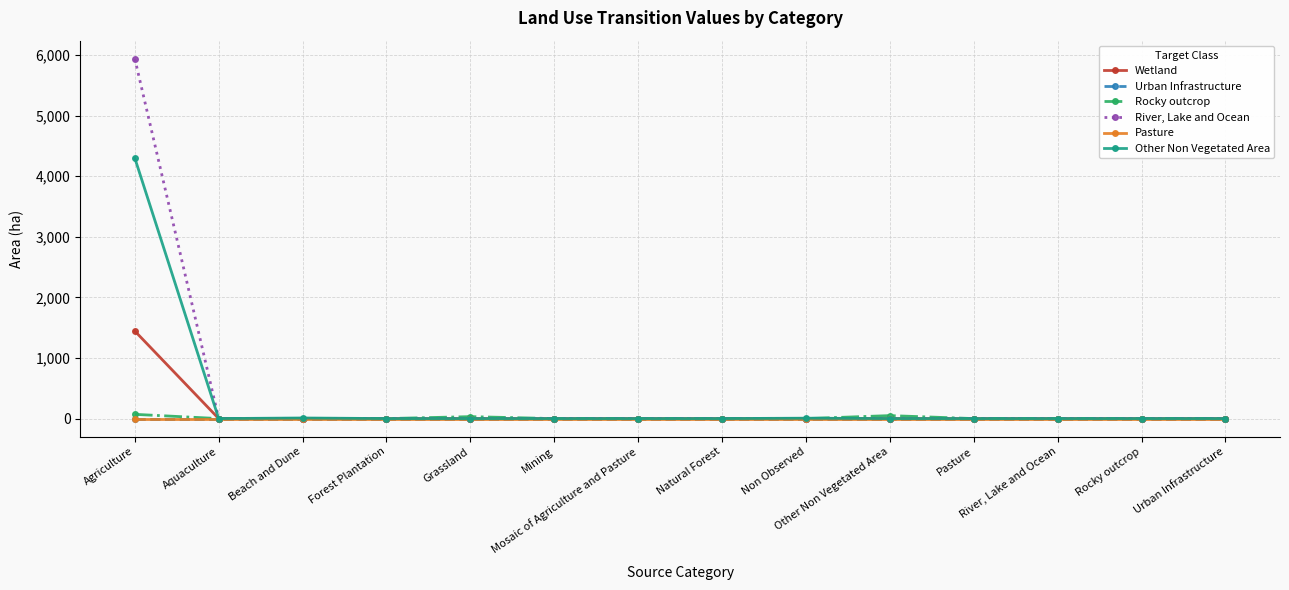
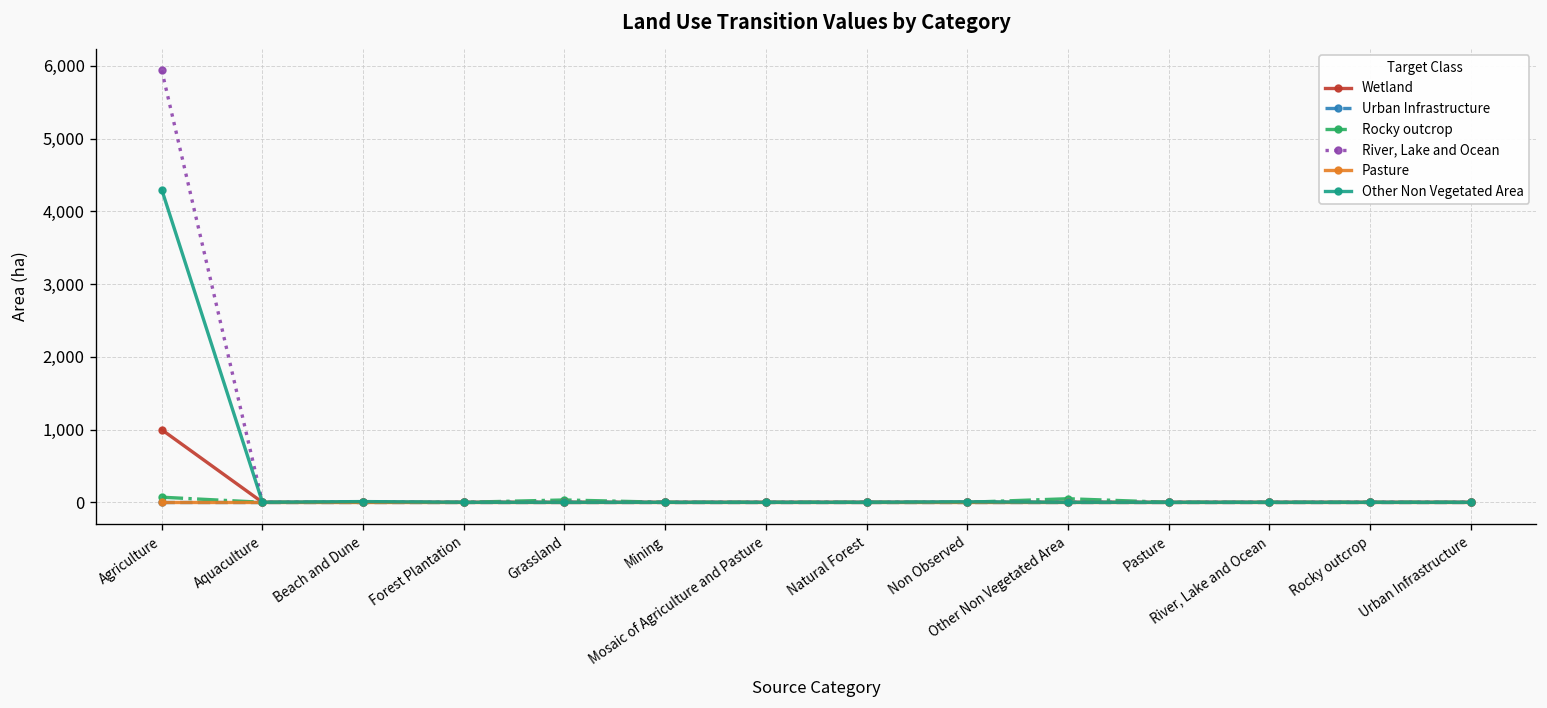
  {
    "Wetland": {
-     "Agriculture": "1,400"
+     "Agriculture": "1,000"
    },
    "Pasture": {
      "Agriculture": "0"
    },
    "River, Lake and Ocean": {
      "Agriculture": "5,900"
    }
  }
